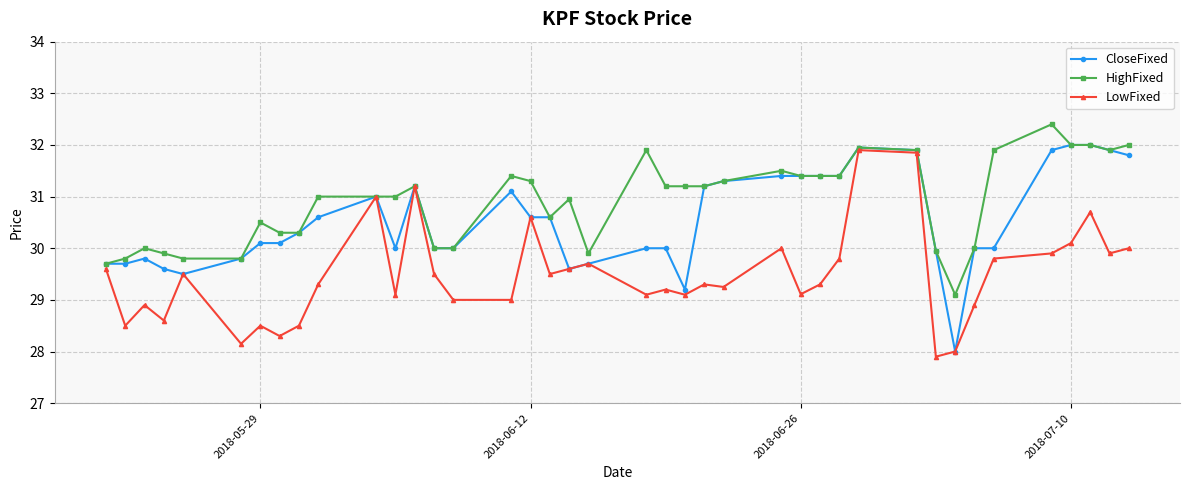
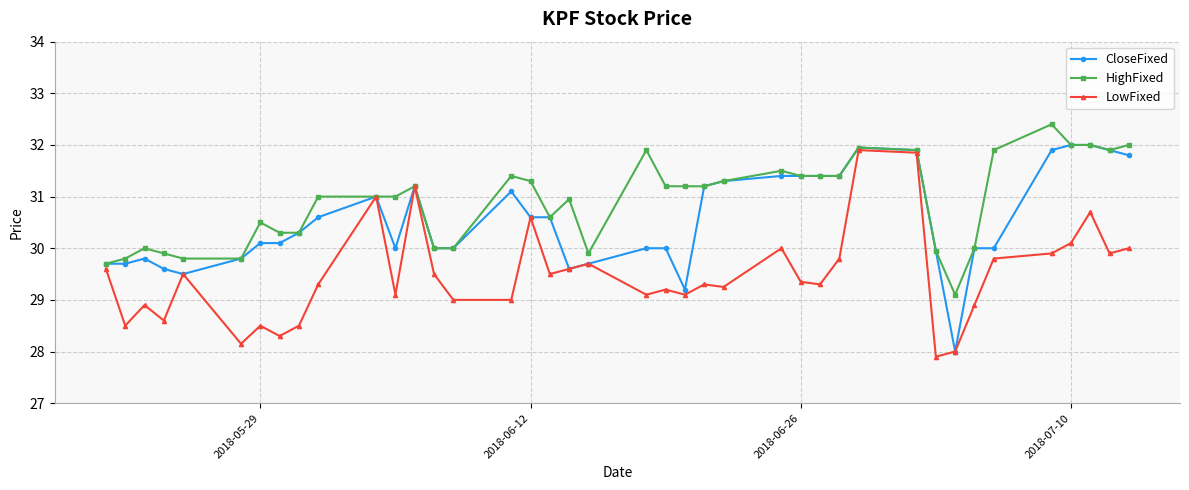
  {
    "CloseFixed": {
      "2018-05-29": 30.1
    },
    "HighFixed": {
      "2018-05-29": 30.5,
      "2018-06-12": 31.3
    },
    "LowFixed": {
      "2018-05-29": 28.5,
-     "2018-06-26": 29.1,
+     "2018-06-26": 29.4,
      "2018-07-10": 30.1
    }
  }
